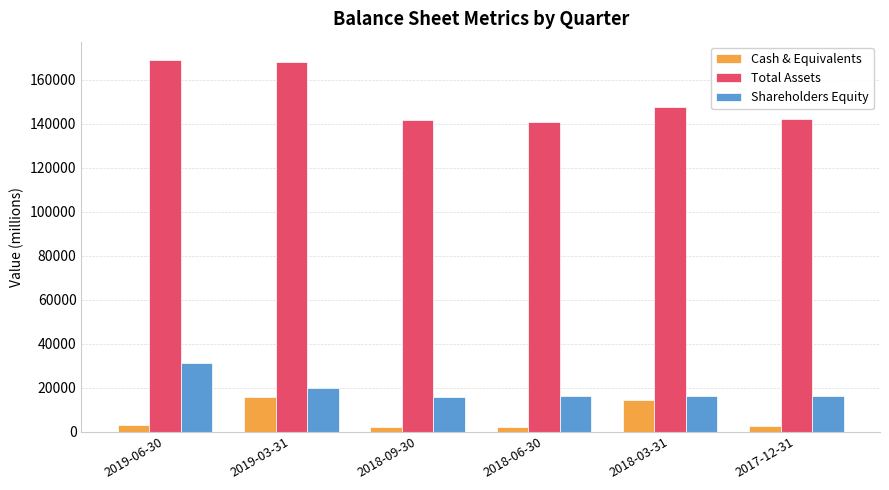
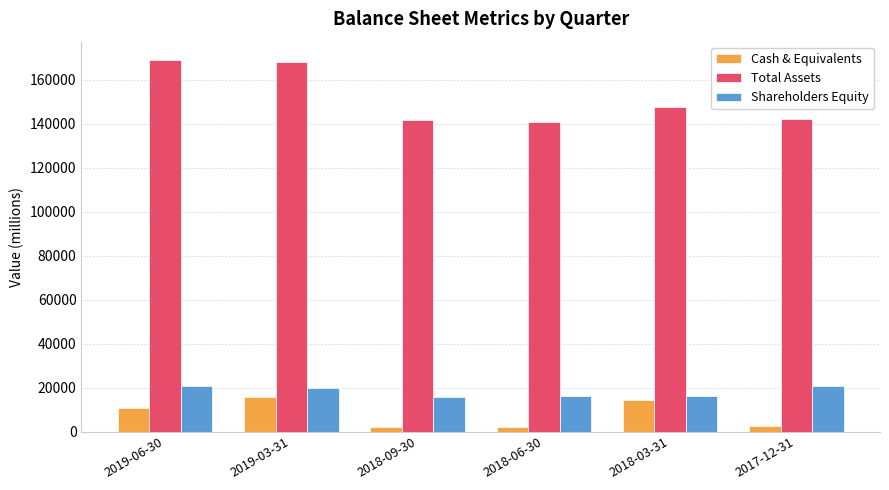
  {
    "Cash & Equivalents": {
-     "2019-06-30": 3000,
+     "2019-06-30": 11000,
      "2019-03-31": 16000,
      "2018-09-30": 2000,
      "2018-06-30": 2000,
      "2018-03-31": 14000,
      "2017-12-31": 3000
    },
    "Total Assets": {
      "2019-06-30": 169000,
      "2019-03-31": 168000,
      "2018-09-30": 142000,
      "2018-06-30": 141000,
      "2018-03-31": 148000,
      "2017-12-31": 142000
    },
    "Shareholders Equity": {
-     "2019-06-30": 31000,
+     "2019-06-30": 20000,
      "2019-03-31": 20000,
      "2018-09-30": 16000,
      "2018-06-30": 16000,
      "2018-03-31": 16000,
-     "2017-12-31": 16000
+     "2017-12-31": 21000
    }
  }
